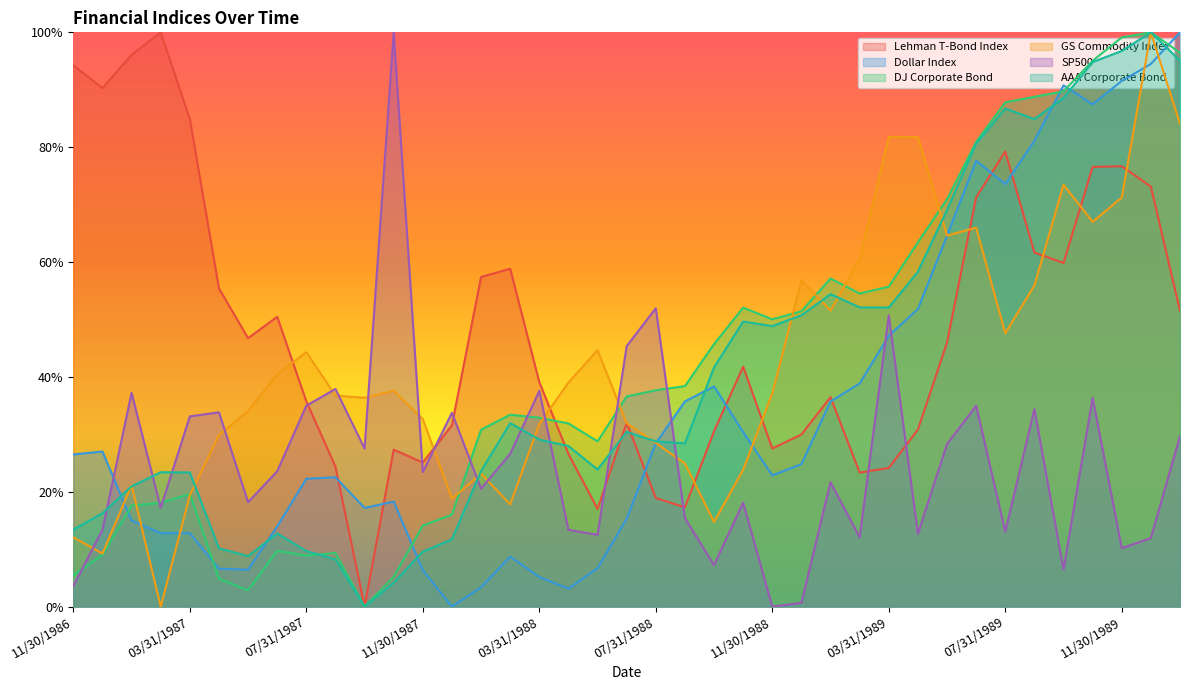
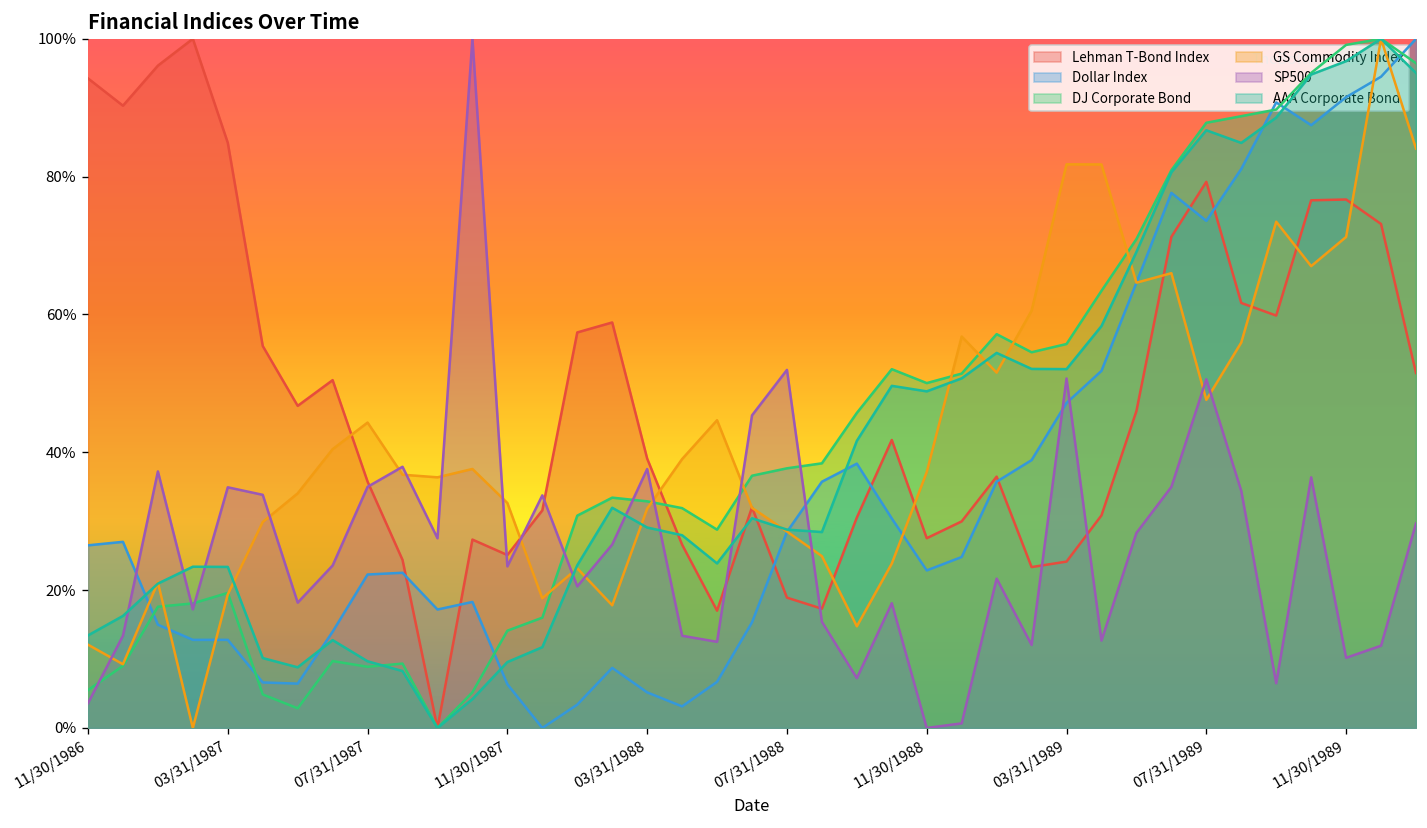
  {
    "SP500": {
      "11/30/1986": "4%",
-     "03/31/1987": "33%",
+     "03/31/1987": "35%",
      "07/31/1987": "35%",
      "11/30/1987": "23%",
      "03/31/1988": "38%",
      "07/31/1988": "52%",
      "11/30/1988": "0%",
      "03/31/1989": "51%",
-     "07/31/1989": "13%",
+     "07/31/1989": "51%",
      "11/30/1989": "10%"
    }
  }
